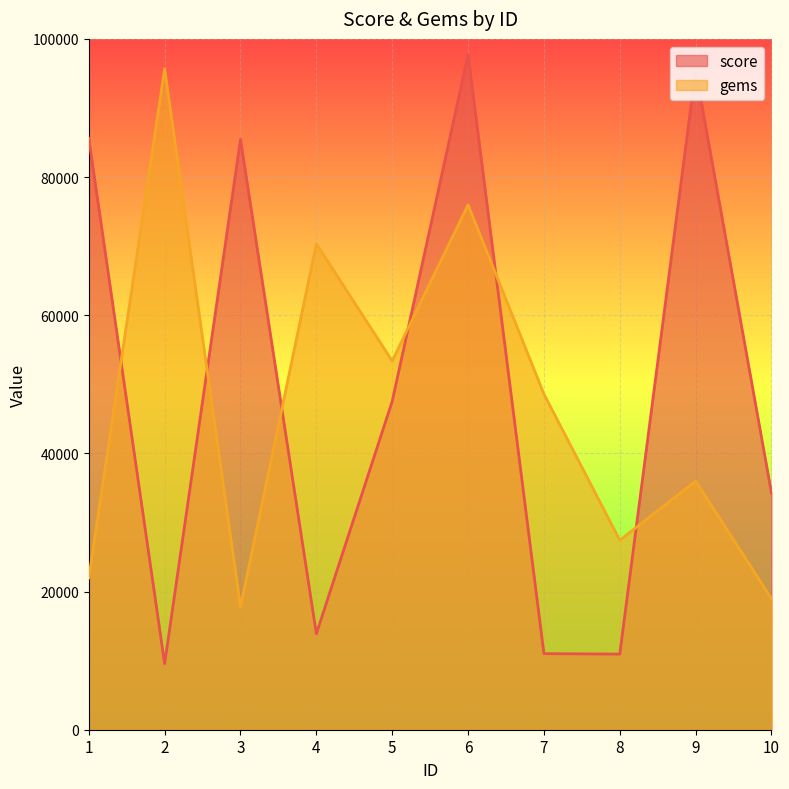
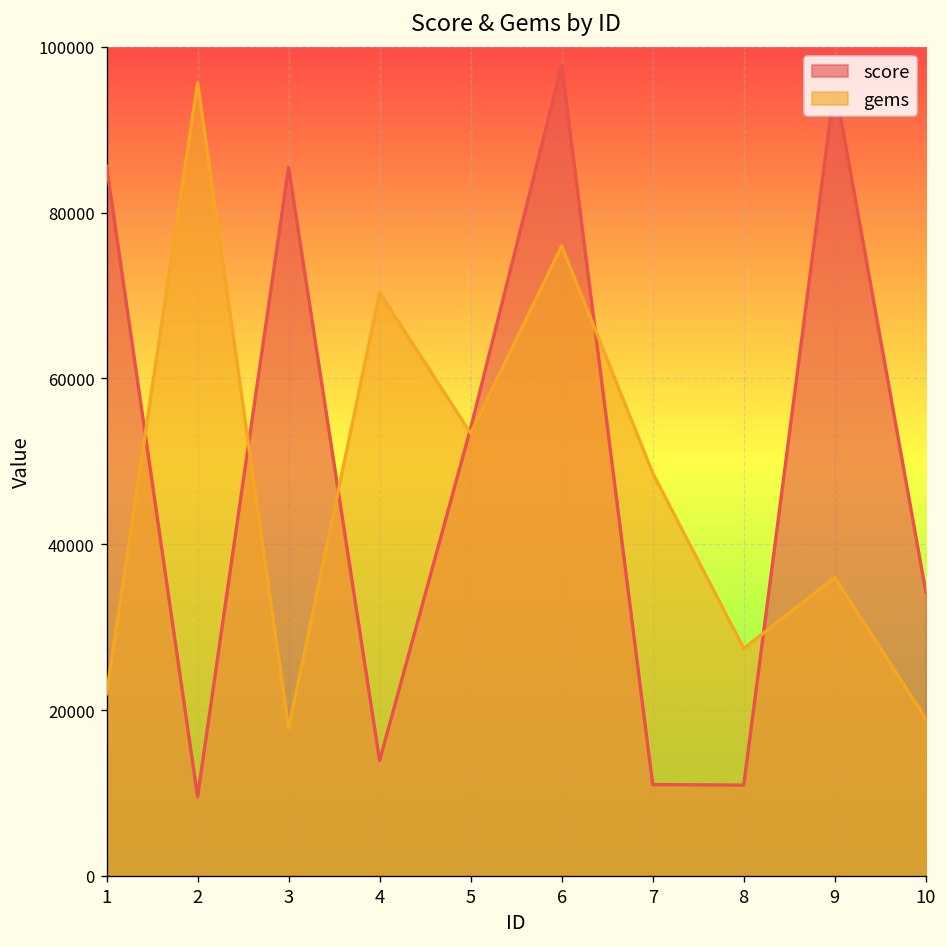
  {
    "score": {
      "1": 86000,
      "2": 10000,
      "3": 85000,
      "4": 14000,
-     "5": 48000,
+     "5": 54000,
      "6": 98000,
      "7": 11000,
      "8": 11000,
      "10": 34000
    },
    "gems": {
      "1": 22000,
      "2": 96000,
      "3": 18000,
      "4": 70000,
      "5": 53000,
      "6": 76000,
      "7": 49000,
      "8": 27000,
      "9": 36000,
      "10": 19000
    }
  }
